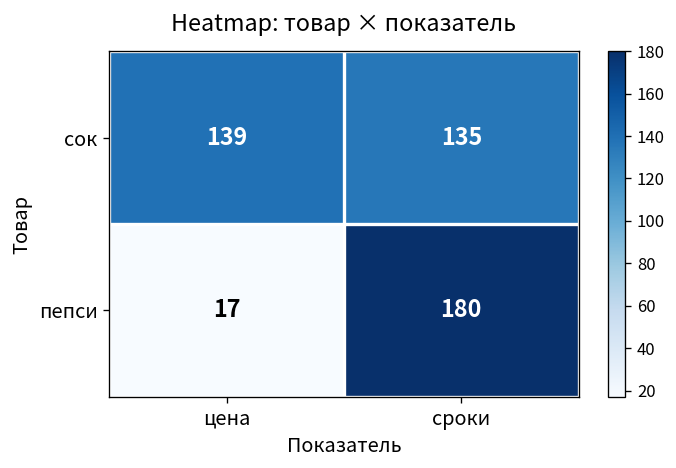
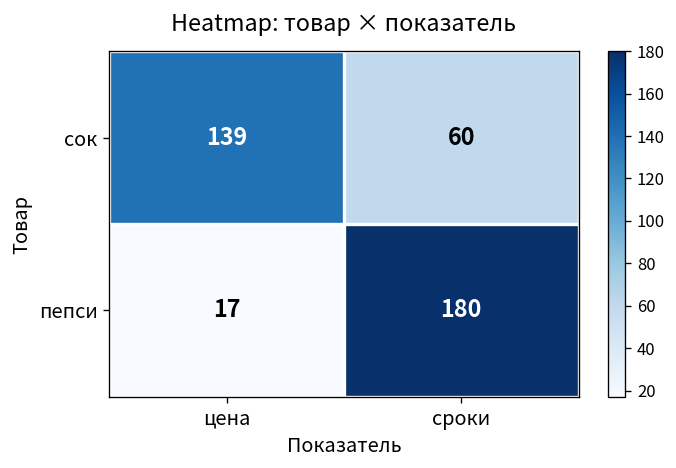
  {
    "сок": {
      "цена": 139,
-     "сроки": 135
+     "сроки": 60
    },
    "пепси": {
      "цена": 17,
      "сроки": 180
    }
  }
